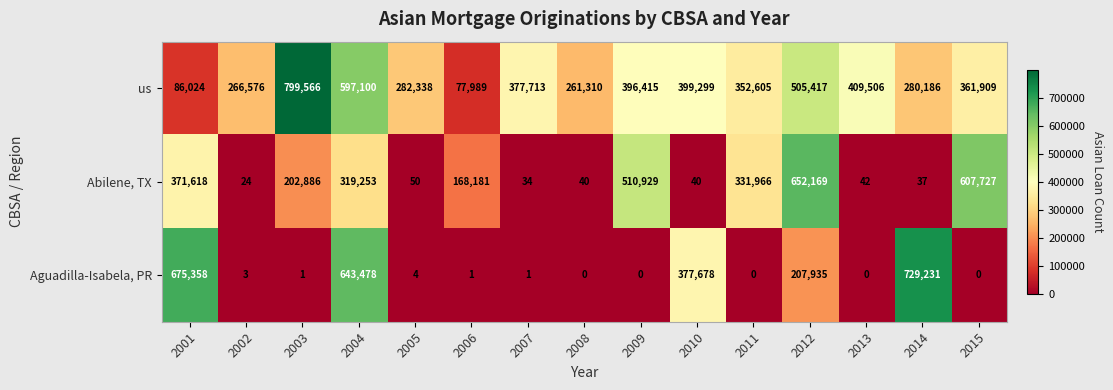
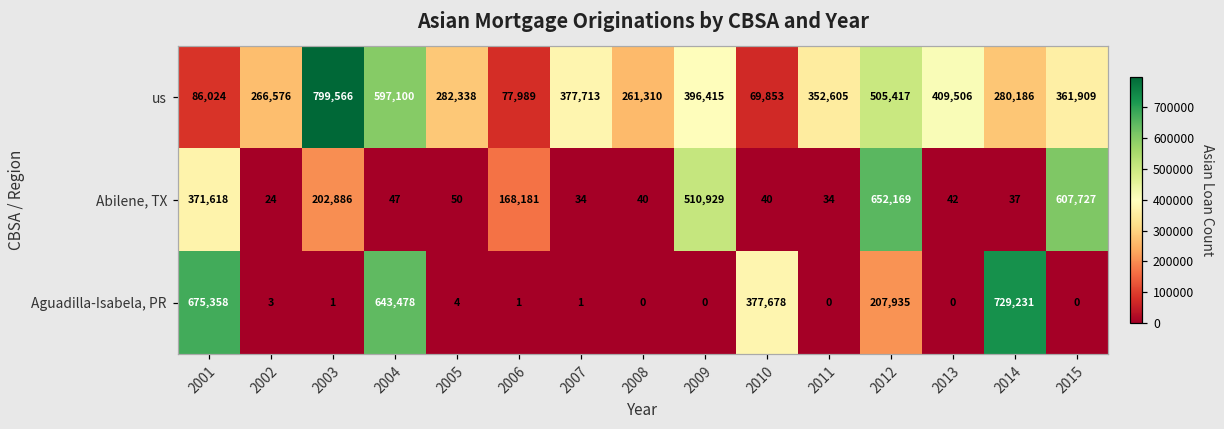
  {
    "us": {
      "2001": "86,024",
      "2002": "266,576",
      "2003": "799,566",
      "2004": "597,100",
      "2005": "282,338",
      "2006": "77,989",
      "2007": "377,713",
      "2008": "261,310",
      "2009": "396,415",
-     "2010": "399,299",
+     "2010": "69,853",
      "2011": "352,605",
      "2012": "505,417",
      "2013": "409,506",
      "2014": "280,186",
      "2015": "361,909"
    },
    "Abilene, TX": {
      "2001": "371,618",
      "2002": "24",
      "2003": "202,886",
-     "2004": "319,253",
+     "2004": "47",
      "2005": "50",
      "2006": "168,181",
      "2007": "34",
      "2008": "40",
      "2009": "510,929",
      "2010": "40",
-     "2011": "331,966",
+     "2011": "34",
      "2012": "652,169",
      "2013": "42",
      "2014": "37",
      "2015": "607,727"
    },
    "Aguadilla-Isabela, PR": {
      "2001": "675,358",
      "2002": "3",
      "2003": "1",
      "2004": "643,478",
      "2005": "4",
      "2006": "1",
      "2007": "1",
      "2008": "0",
      "2009": "0",
      "2010": "377,678",
      "2011": "0",
      "2012": "207,935",
      "2013": "0",
      "2014": "729,231",
      "2015": "0"
    }
  }
